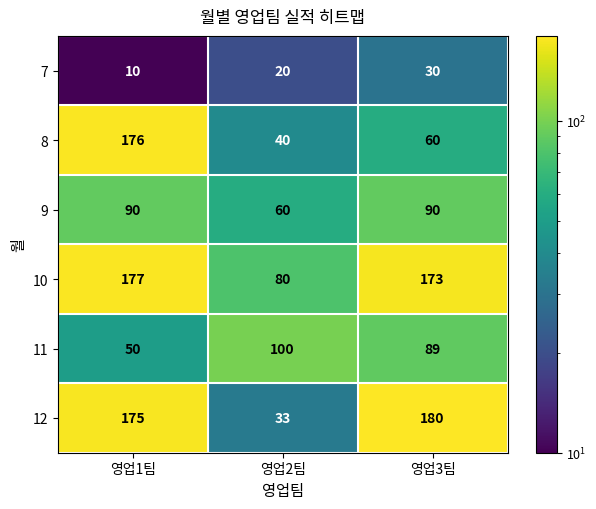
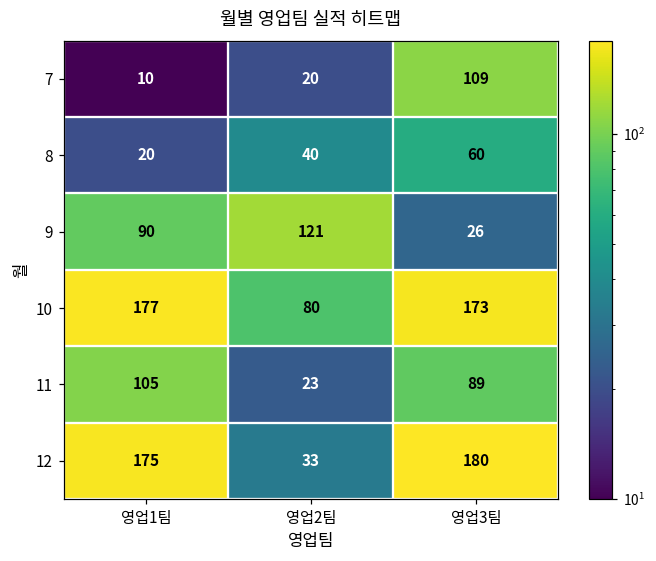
  {
    "7": {
      "영업1팀": 10,
      "영업2팀": 20,
-     "영업3팀": 30
+     "영업3팀": 109
    },
    "8": {
-     "영업1팀": 176,
+     "영업1팀": 20,
      "영업2팀": 40,
      "영업3팀": 60
    },
    "9": {
      "영업1팀": 90,
-     "영업2팀": 60,
-     "영업3팀": 90
+     "영업2팀": 121,
+     "영업3팀": 26
    },
    "10": {
      "영업1팀": 177,
      "영업2팀": 80,
      "영업3팀": 173
    },
    "11": {
-     "영업1팀": 50,
-     "영업2팀": 100,
+     "영업1팀": 105,
+     "영업2팀": 23,
      "영업3팀": 89
    },
    "12": {
      "영업1팀": 175,
      "영업2팀": 33,
      "영업3팀": 180
    }
  }
